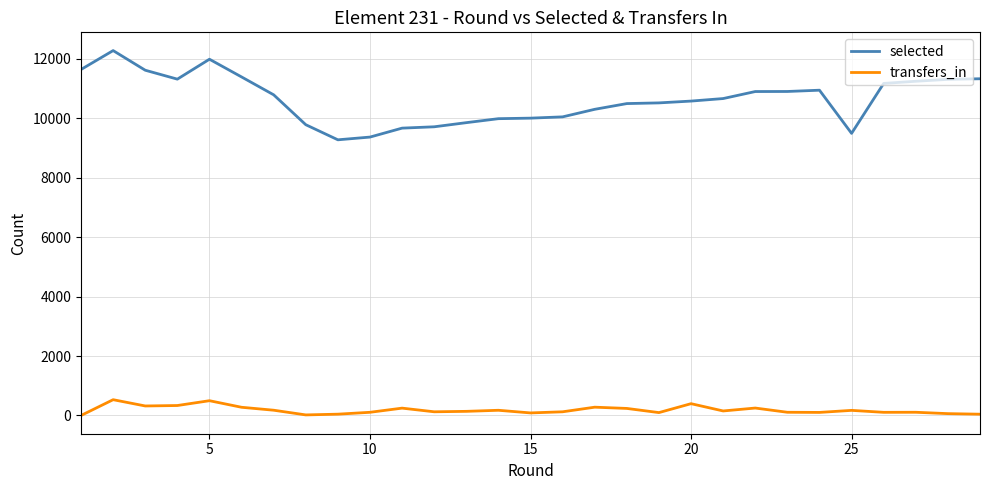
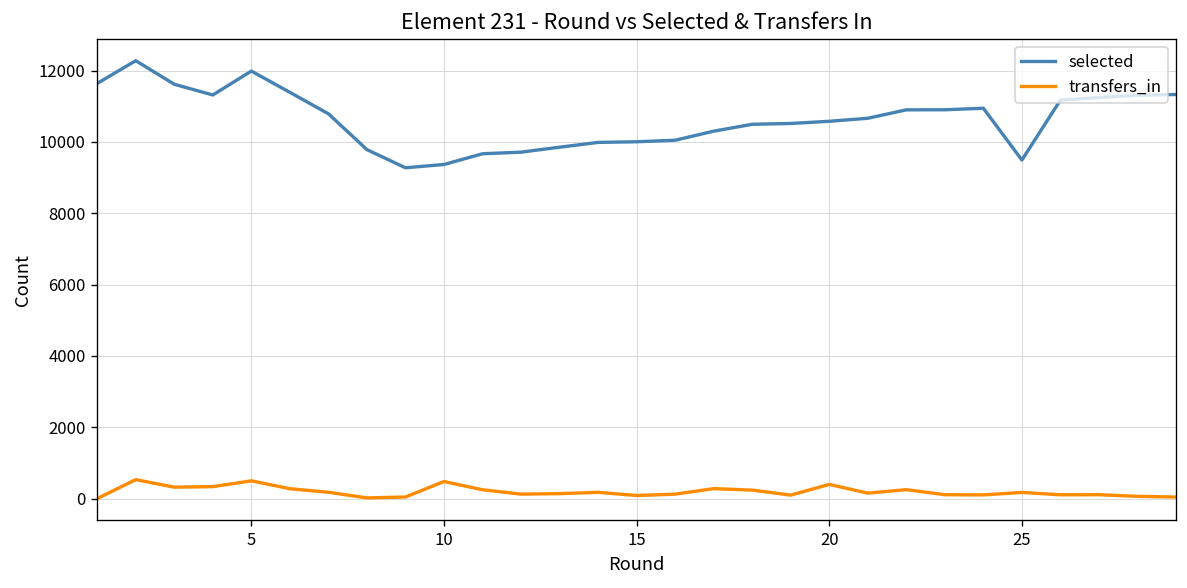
  {
    "selected": {
      "5": 12000,
      "10": 9400,
      "15": 10000,
      "20": 10600,
      "25": 9500
    },
    "transfers_in": {
      "5": 500,
-     "10": 100,
+     "10": 500,
      "15": 100,
      "20": 400,
      "25": 200
    }
  }
